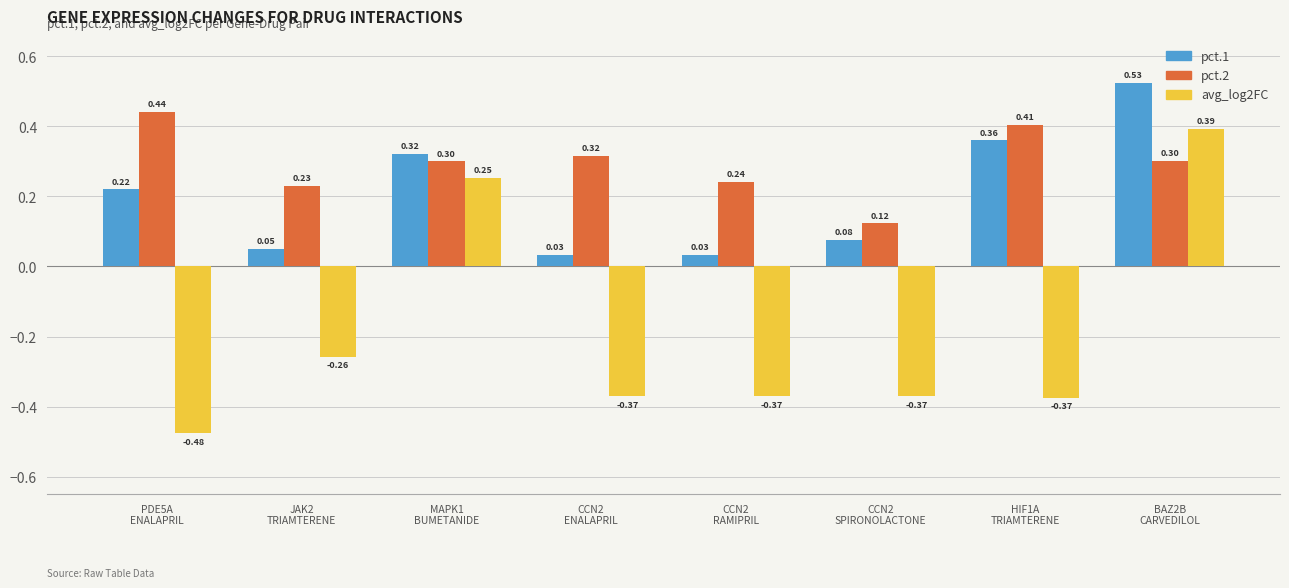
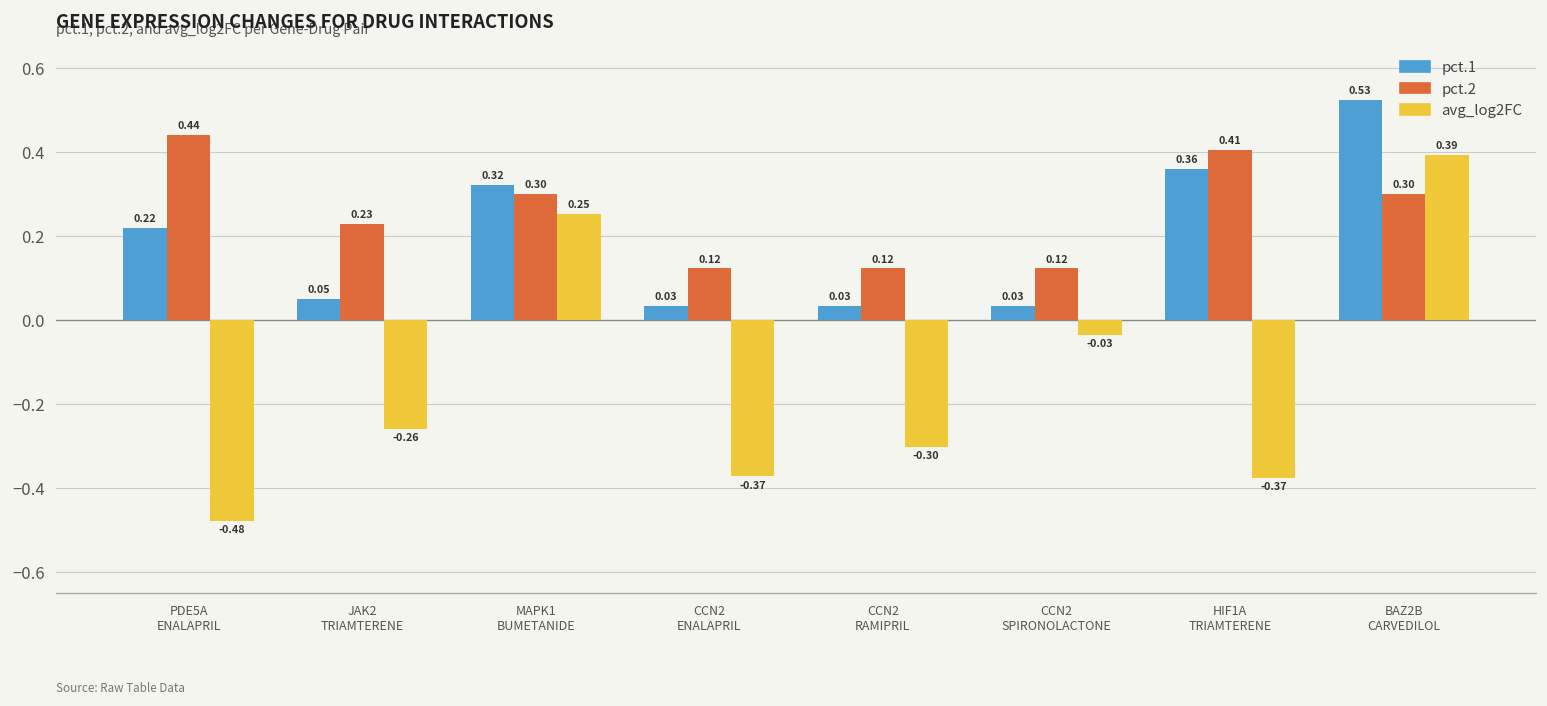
  {
    "pct.1": {
      "PDE5A ENALAPRIL": 0.22,
      "JAK2 TRIAMTERENE": 0.05,
      "MAPK1 BUMETANIDE": 0.32,
      "CCN2 ENALAPRIL": 0.03,
      "CCN2 RAMIPRIL": 0.03,
-     "CCN2 SPIRONOLACTONE": 0.08,
+     "CCN2 SPIRONOLACTONE": 0.03,
      "HIF1A TRIAMTERENE": 0.36,
      "BAZ2B CARVEDILOL": 0.53
    },
    "pct.2": {
      "PDE5A ENALAPRIL": 0.44,
      "JAK2 TRIAMTERENE": 0.23,
      "MAPK1 BUMETANIDE": 0.30,
-     "CCN2 ENALAPRIL": 0.32,
-     "CCN2 RAMIPRIL": 0.24,
+     "CCN2 ENALAPRIL": 0.12,
+     "CCN2 RAMIPRIL": 0.12,
      "CCN2 SPIRONOLACTONE": 0.12,
      "HIF1A TRIAMTERENE": 0.41,
      "BAZ2B CARVEDILOL": 0.30
    },
    "avg_log2FC": {
      "PDE5A ENALAPRIL": -0.48,
      "JAK2 TRIAMTERENE": -0.26,
      "MAPK1 BUMETANIDE": 0.25,
      "CCN2 ENALAPRIL": -0.37,
-     "CCN2 RAMIPRIL": -0.37,
-     "CCN2 SPIRONOLACTONE": -0.37,
+     "CCN2 RAMIPRIL": -0.30,
+     "CCN2 SPIRONOLACTONE": -0.03,
      "HIF1A TRIAMTERENE": -0.37,
      "BAZ2B CARVEDILOL": 0.39
    }
  }
